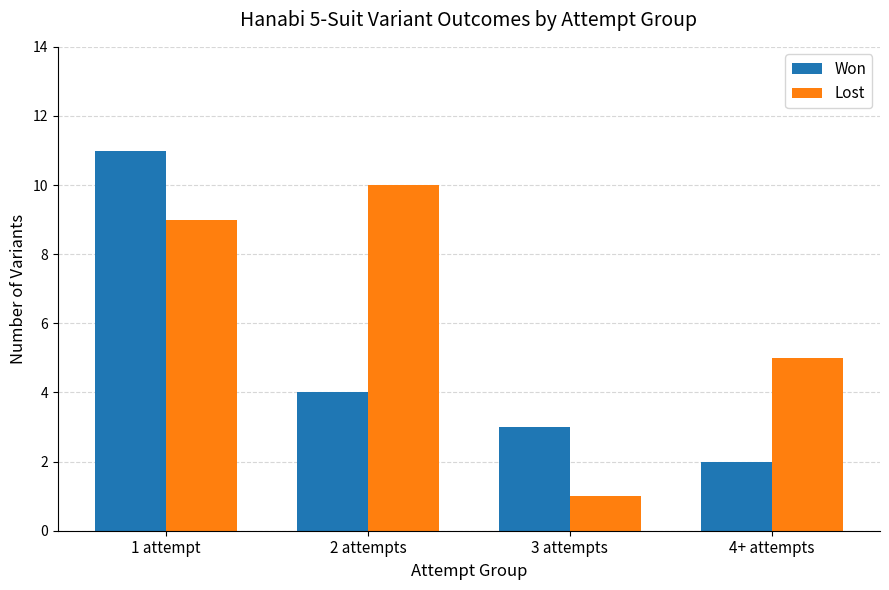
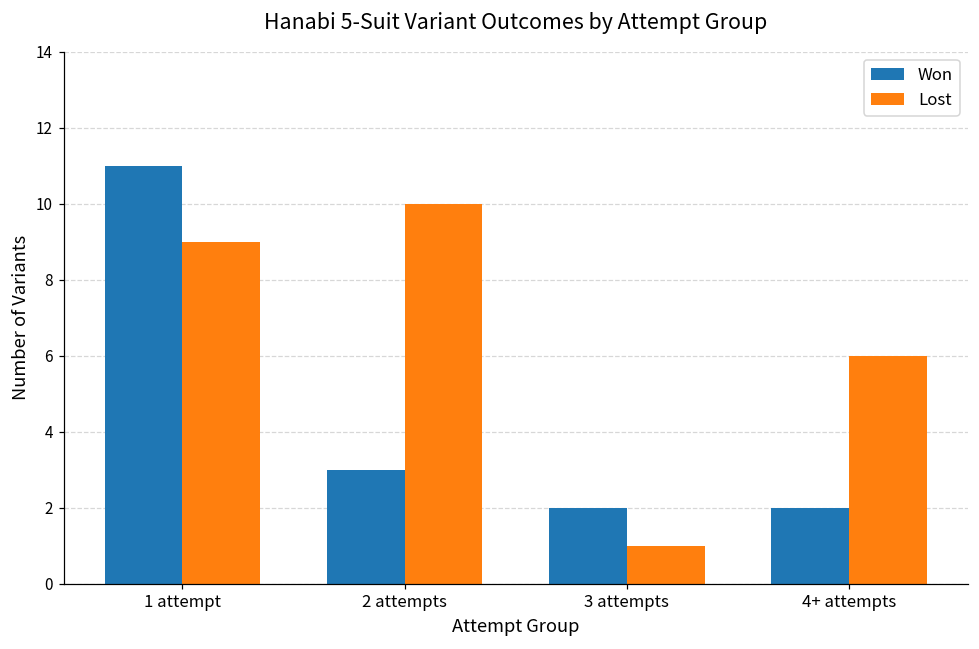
  {
    "Won": {
      "1 attempt": 11,
-     "2 attempts": 4,
-     "3 attempts": 3,
+     "2 attempts": 3,
+     "3 attempts": 2,
      "4+ attempts": 2
    },
    "Lost": {
      "1 attempt": 9,
      "2 attempts": 10,
      "3 attempts": 1,
-     "4+ attempts": 5
+     "4+ attempts": 6
    }
  }
